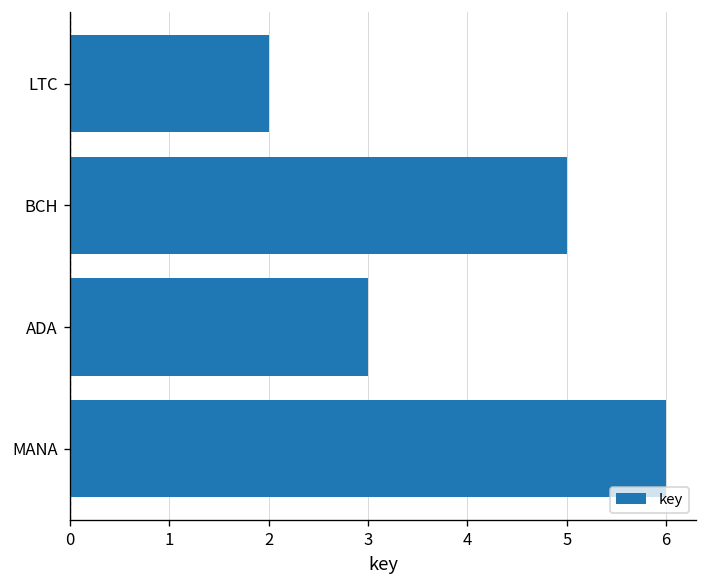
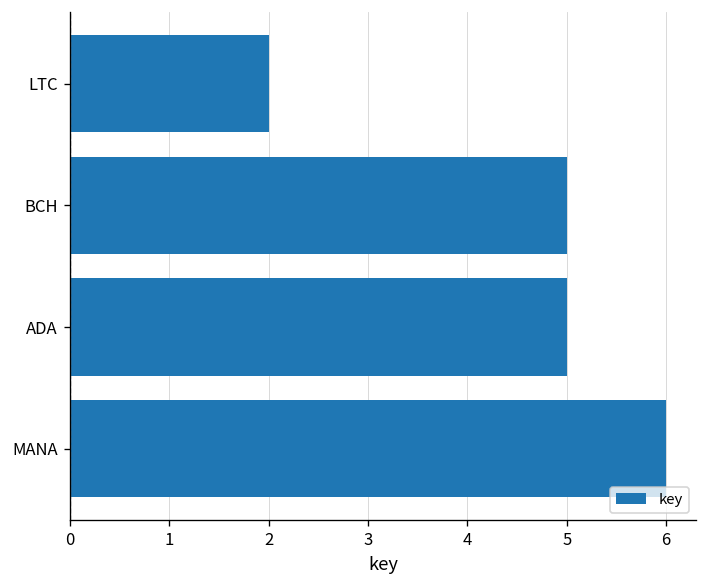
  {
    "LTC": 2,
    "BCH": 5,
-   "ADA": 3,
+   "ADA": 5,
    "MANA": 6
  }
